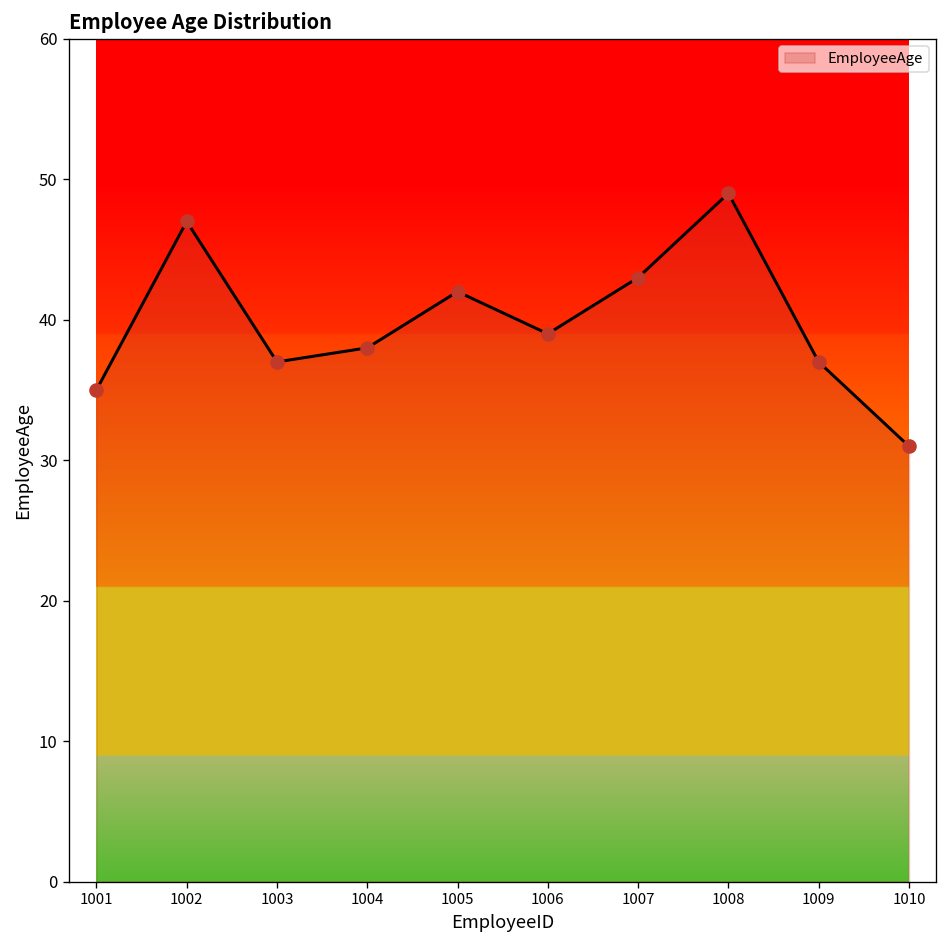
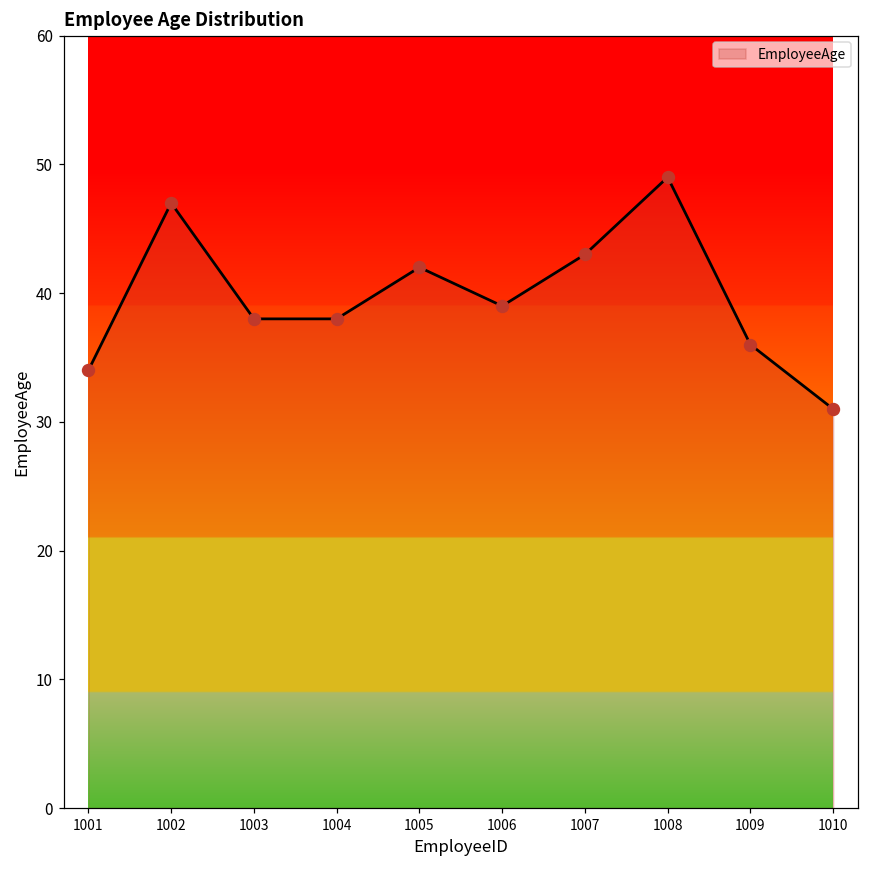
  {
-   "1001": 35,
+   "1001": 34,
    "1002": 47,
-   "1003": 37,
+   "1003": 38,
    "1004": 38,
    "1005": 42,
    "1006": 39,
    "1007": 43,
    "1008": 49,
-   "1009": 37,
+   "1009": 36,
    "1010": 31
  }
